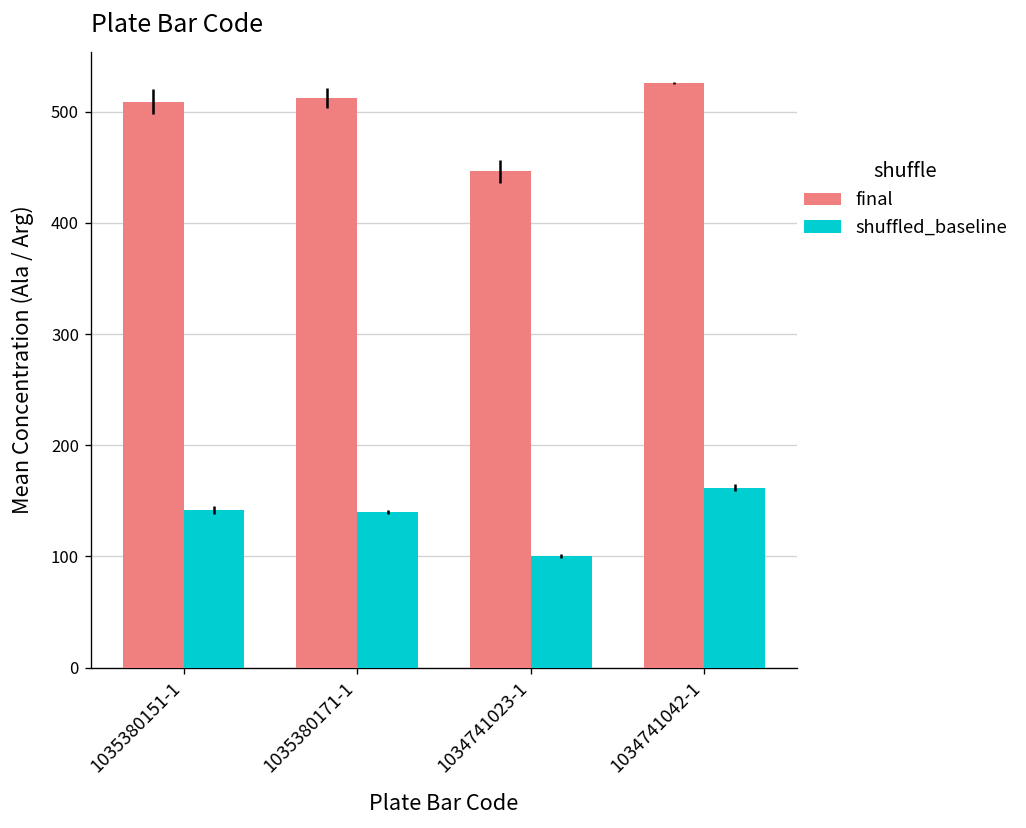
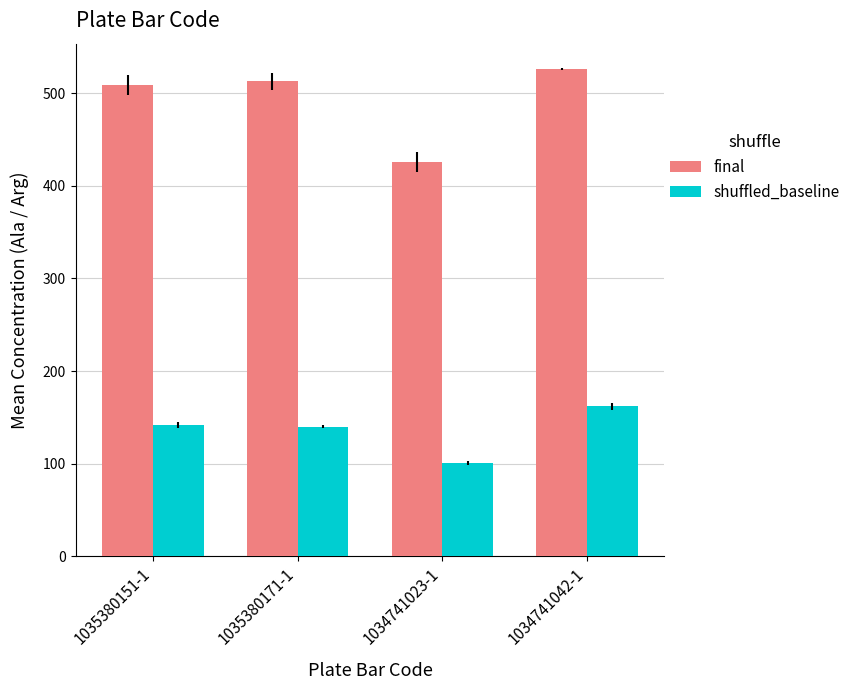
  {
    "final": {
      "1035380151-1": 510,
      "1035380171-1": 510,
-     "1034741023-1": 450,
+     "1034741023-1": 430,
      "1034741042-1": 530
    },
    "shuffled_baseline": {
      "1035380151-1": 140,
      "1035380171-1": 140,
      "1034741023-1": 100,
      "1034741042-1": 160
    }
  }
